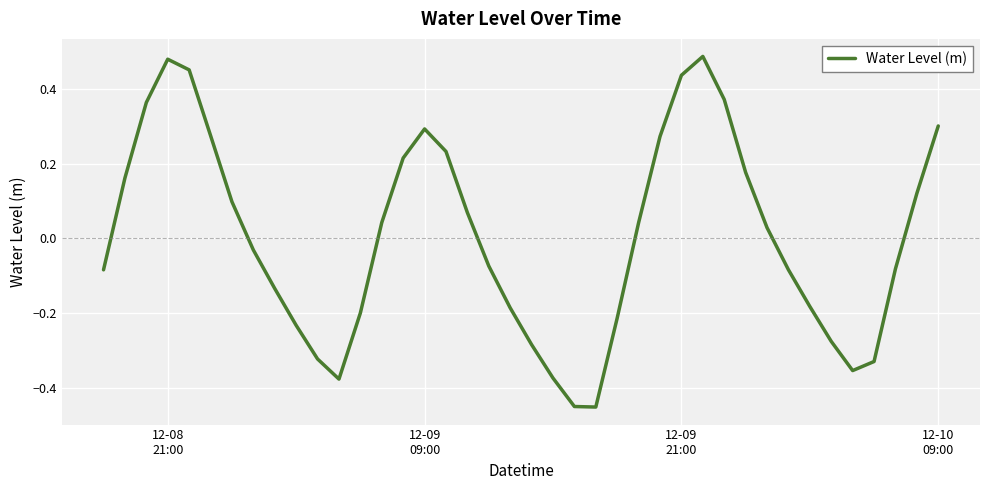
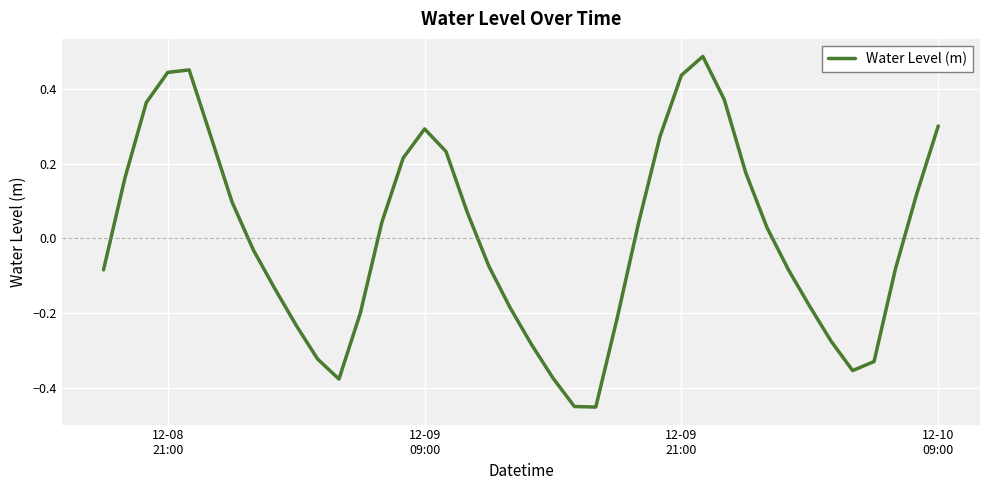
  {
-   "12-08 21:00": 0.48,
+   "12-08 21:00": 0.44,
    "12-09 09:00": 0.29,
    "12-09 21:00": 0.44,
    "12-10 09:00": 0.30
  }
